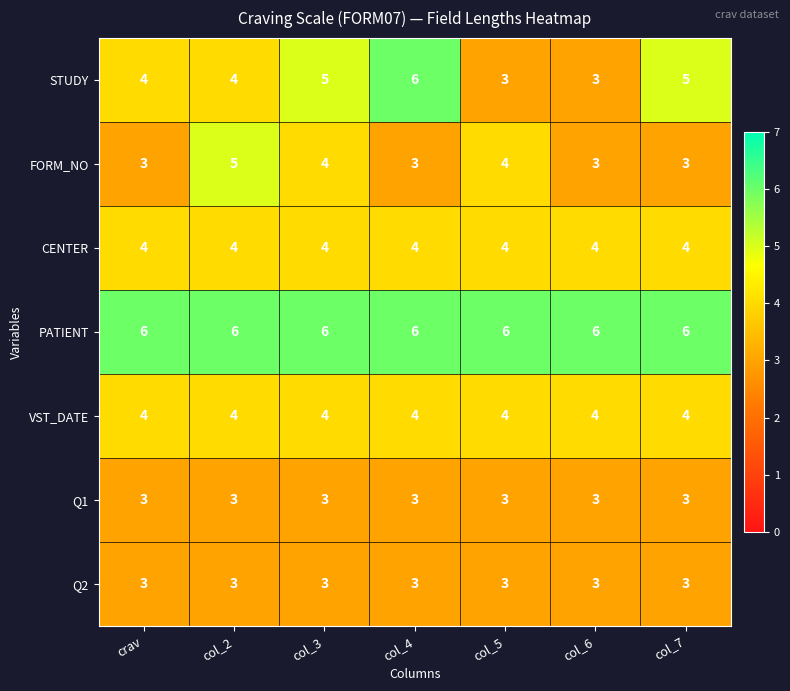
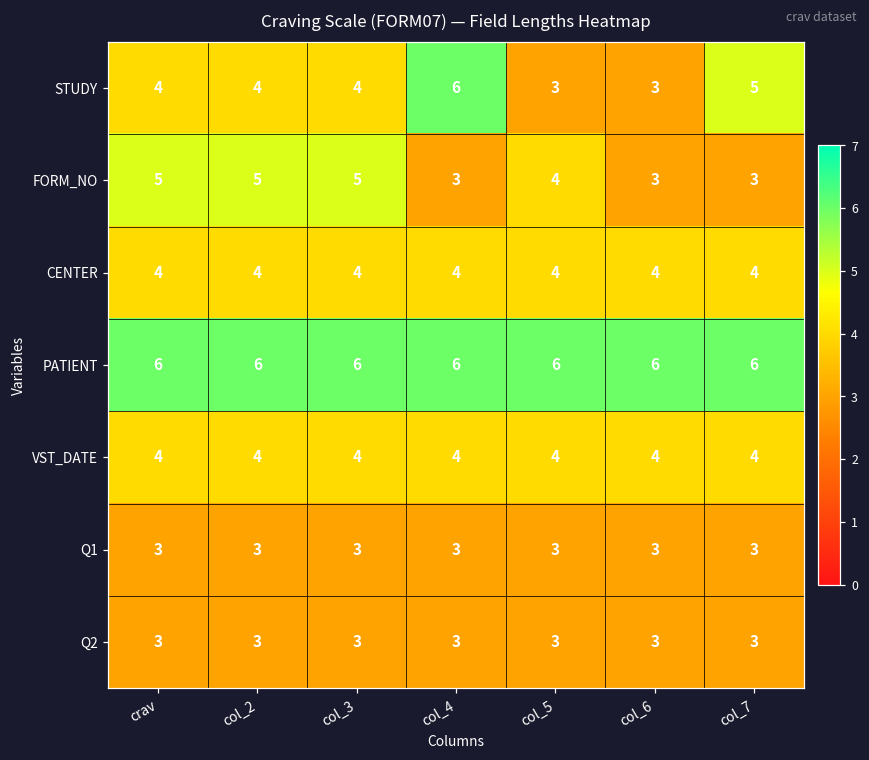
  {
    "STUDY": {
      "crav": 4,
      "col_2": 4,
-     "col_3": 5,
+     "col_3": 4,
      "col_4": 6,
      "col_5": 3,
      "col_6": 3,
      "col_7": 5
    },
    "FORM_NO": {
-     "crav": 3,
+     "crav": 5,
      "col_2": 5,
-     "col_3": 4,
+     "col_3": 5,
      "col_4": 3,
      "col_5": 4,
      "col_6": 3,
      "col_7": 3
    },
    "CENTER": {
      "crav": 4,
      "col_2": 4,
      "col_3": 4,
      "col_4": 4,
      "col_5": 4,
      "col_6": 4,
      "col_7": 4
    },
    "PATIENT": {
      "crav": 6,
      "col_2": 6,
      "col_3": 6,
      "col_4": 6,
      "col_5": 6,
      "col_6": 6,
      "col_7": 6
    },
    "VST_DATE": {
      "crav": 4,
      "col_2": 4,
      "col_3": 4,
      "col_4": 4,
      "col_5": 4,
      "col_6": 4,
      "col_7": 4
    },
    "Q1": {
      "crav": 3,
      "col_2": 3,
      "col_3": 3,
      "col_4": 3,
      "col_5": 3,
      "col_6": 3,
      "col_7": 3
    },
    "Q2": {
      "crav": 3,
      "col_2": 3,
      "col_3": 3,
      "col_4": 3,
      "col_5": 3,
      "col_6": 3,
      "col_7": 3
    }
  }
